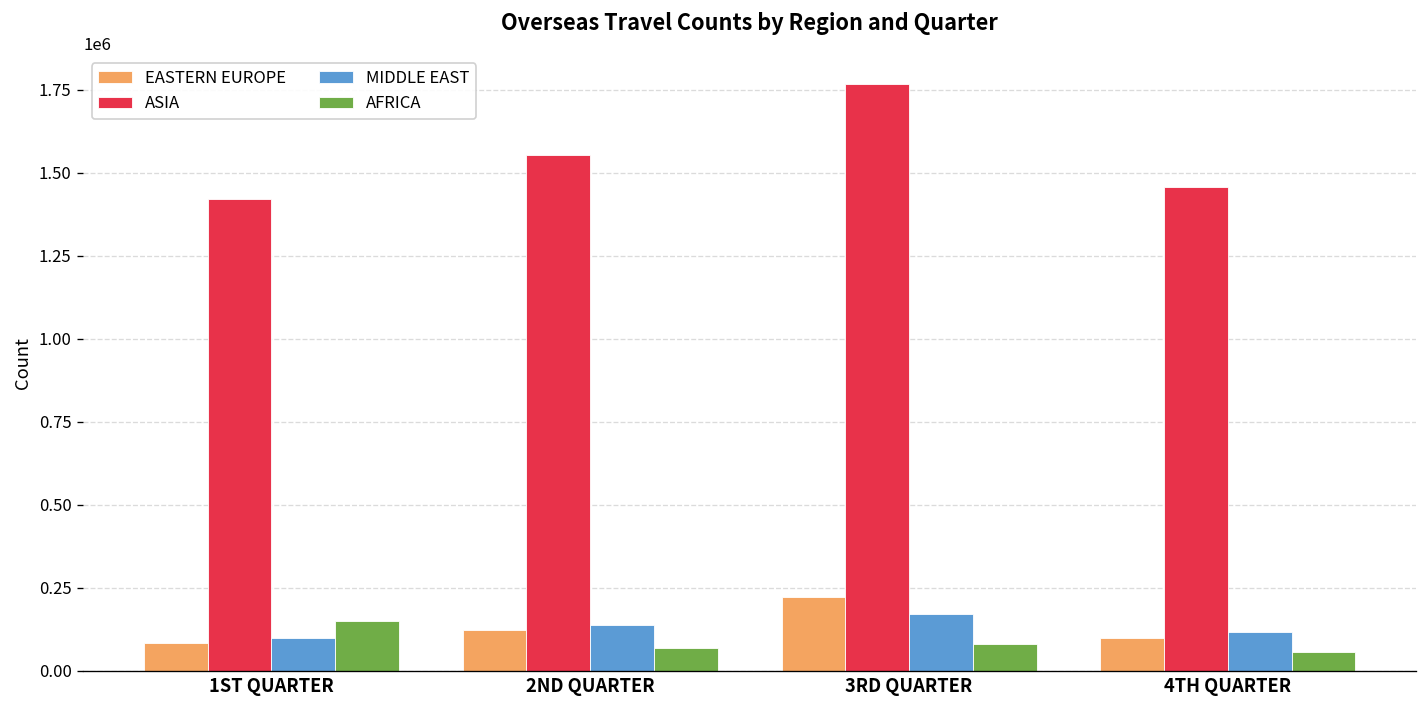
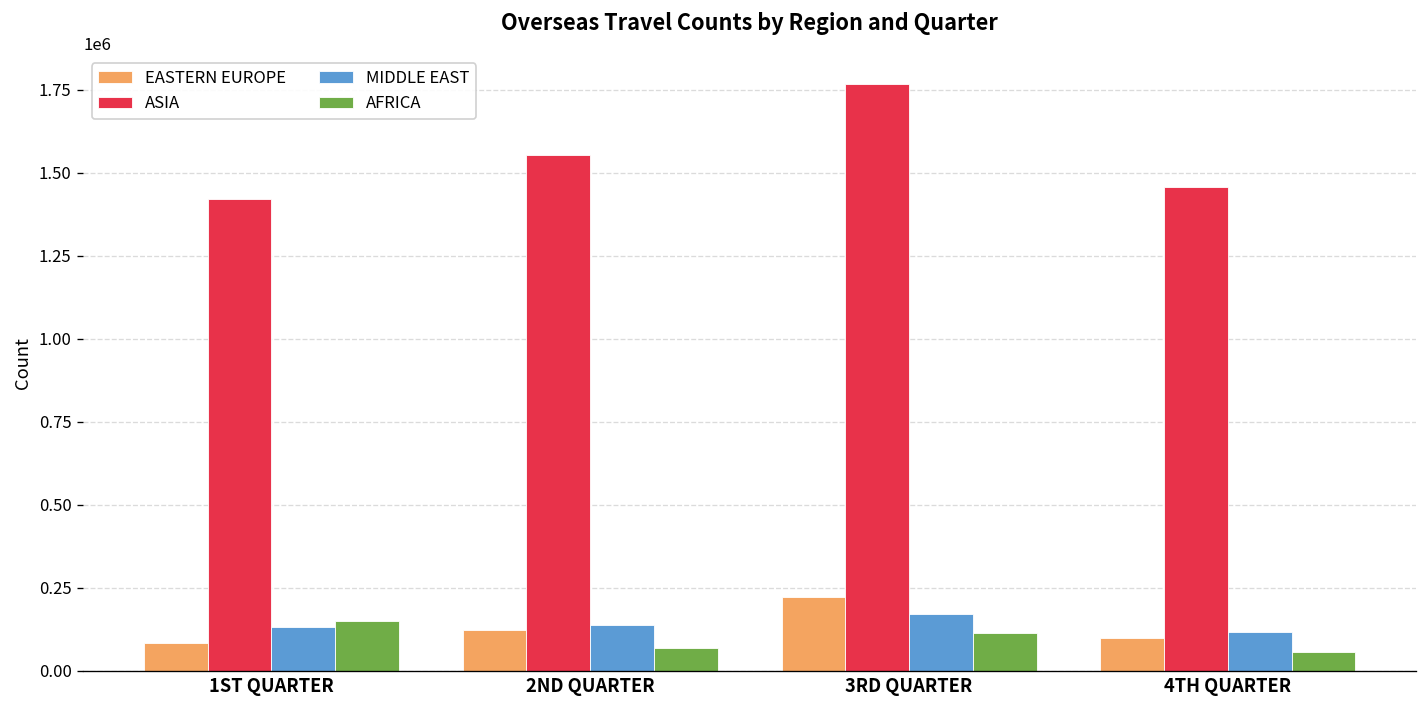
  {
    "EASTERN EUROPE": {
      "1ST QUARTER": 80000,
      "2ND QUARTER": 120000,
      "3RD QUARTER": 220000,
      "4TH QUARTER": 100000
    },
    "ASIA": {
      "1ST QUARTER": 1420000,
      "2ND QUARTER": 1550000,
      "3RD QUARTER": 1770000,
      "4TH QUARTER": 1460000
    },
    "MIDDLE EAST": {
-     "1ST QUARTER": 100000,
+     "1ST QUARTER": 130000,
      "2ND QUARTER": 140000,
      "3RD QUARTER": 170000,
      "4TH QUARTER": 120000
    },
    "AFRICA": {
      "1ST QUARTER": 150000,
      "2ND QUARTER": 70000,
-     "3RD QUARTER": 80000,
+     "3RD QUARTER": 110000,
      "4TH QUARTER": 60000
    }
  }
